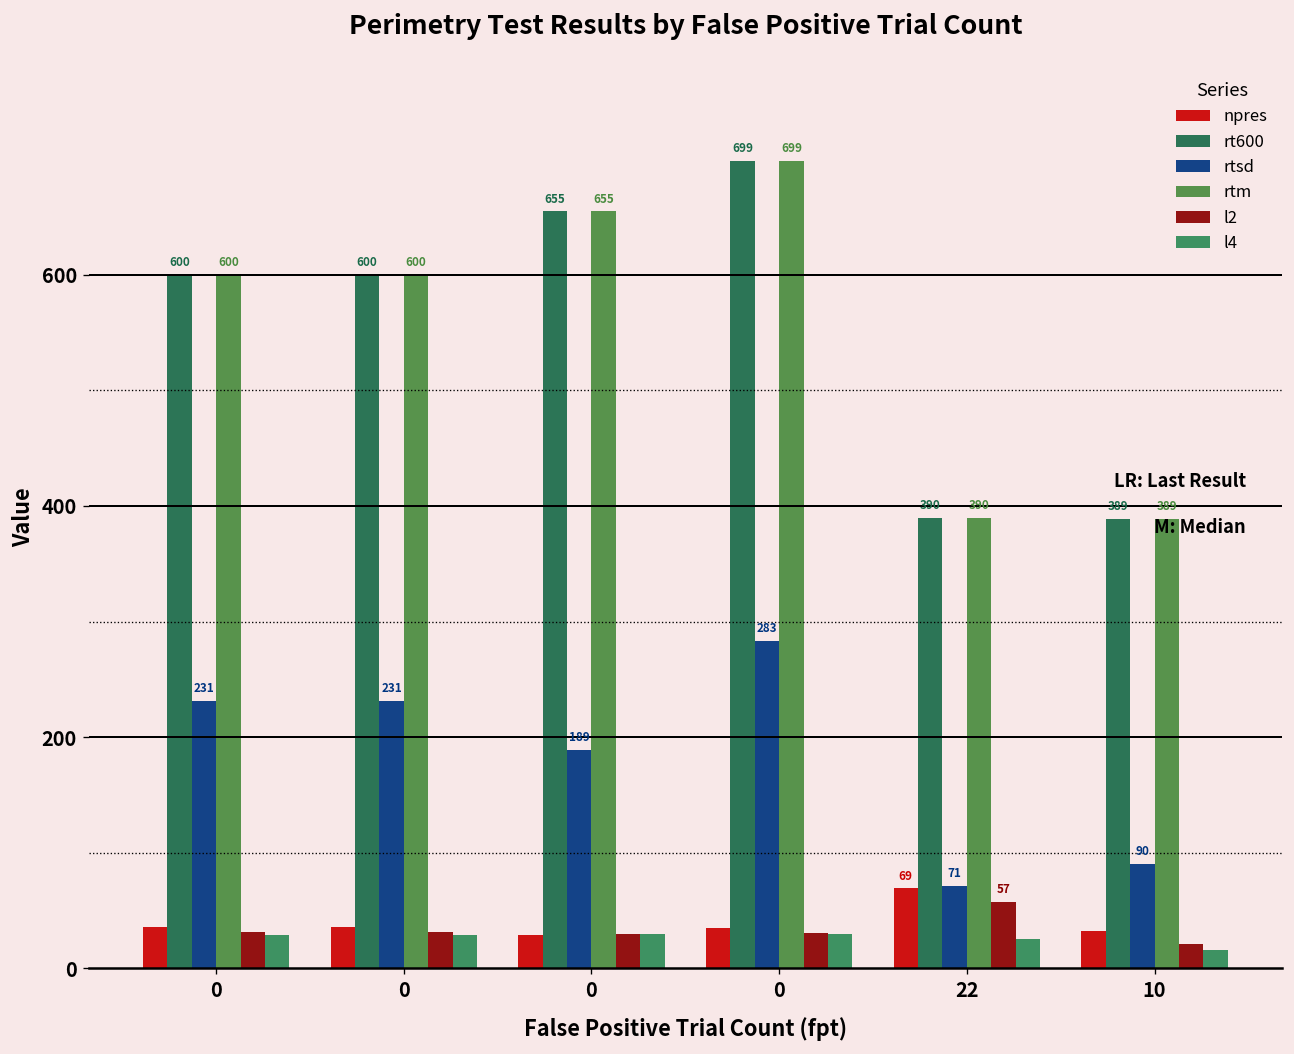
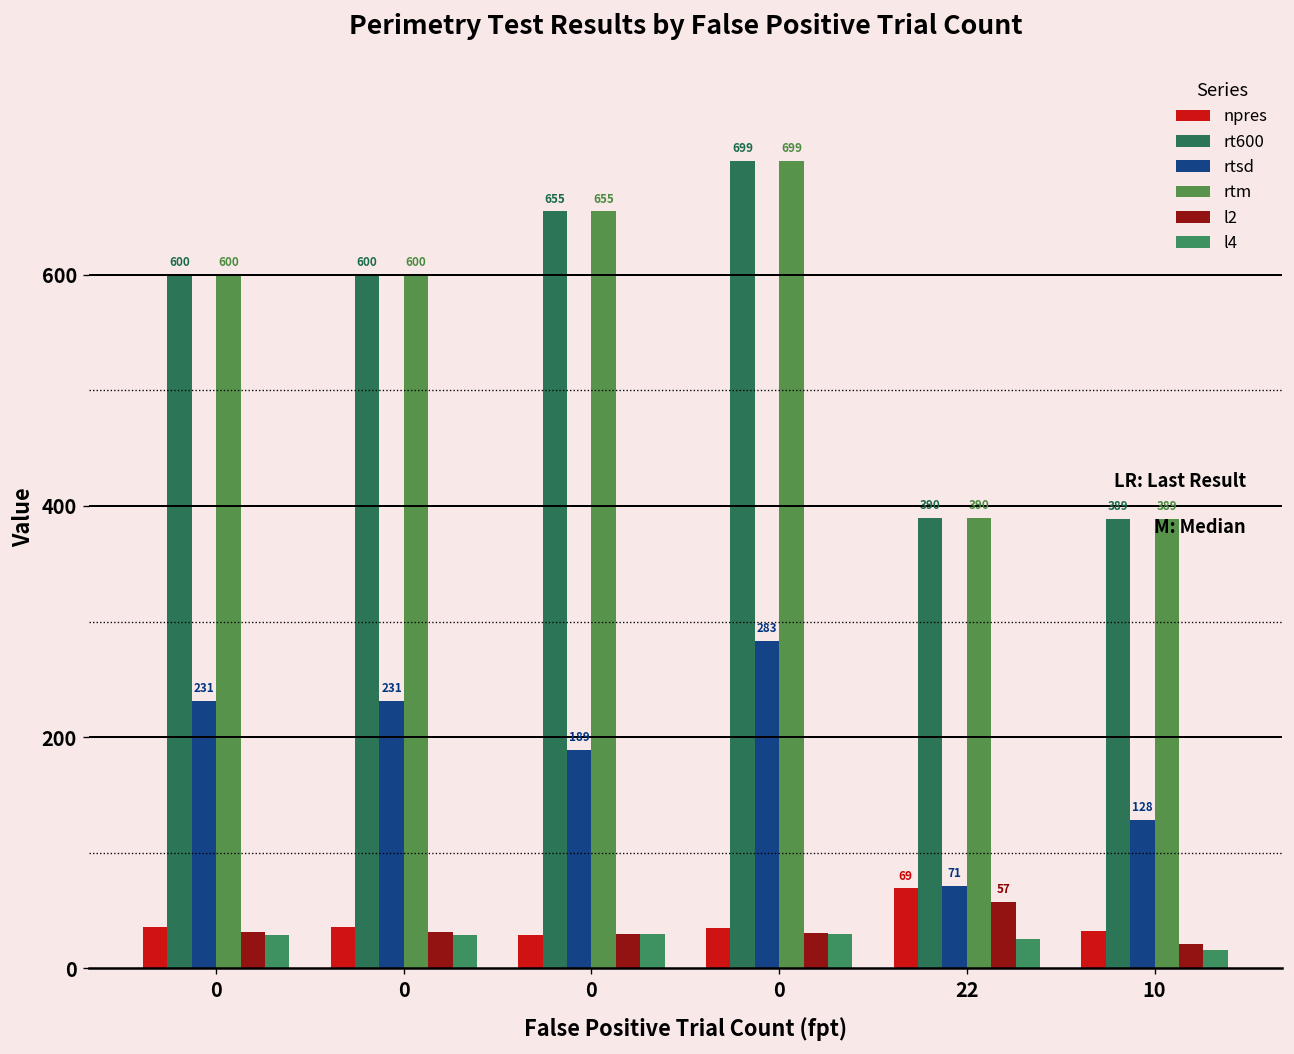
  {
    "npres": {
      "22": 69
    },
    "rtsd": {
      "22": 71,
-     "10": 90
+     "10": 128
    },
    "l2": {
      "22": 57
    }
  }
